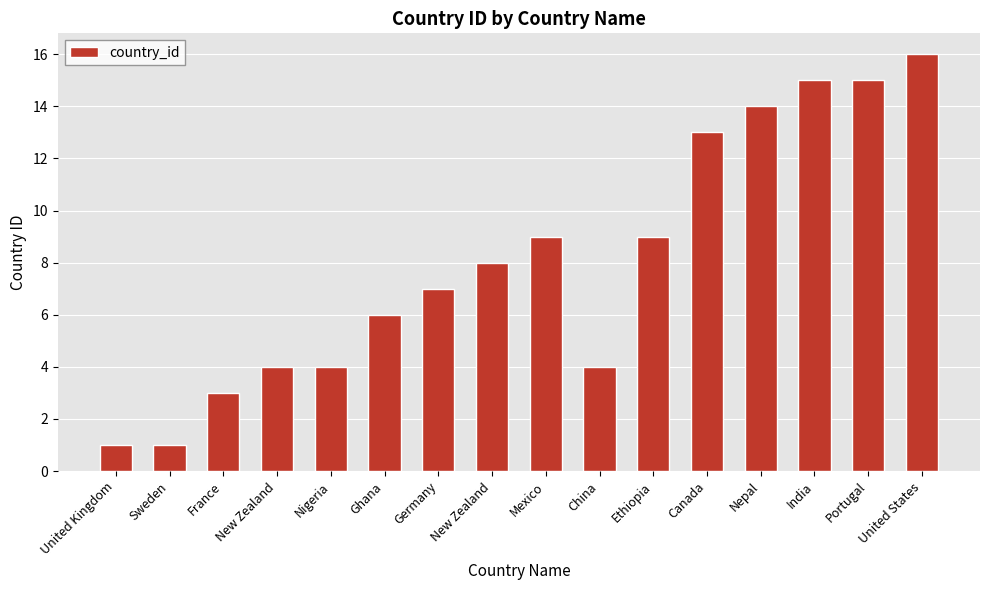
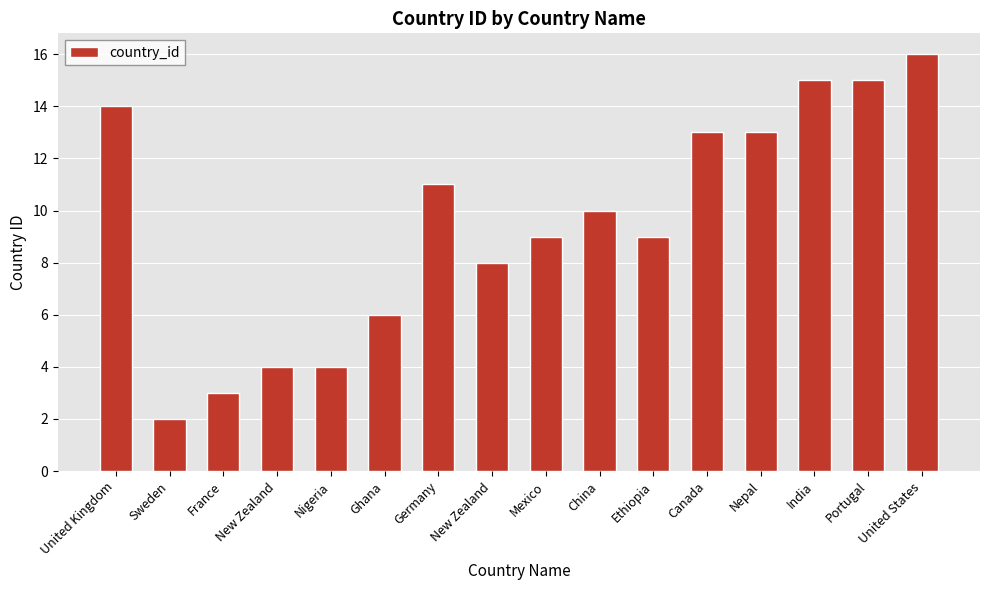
  {
-   "United Kingdom": 1,
-   "Sweden": 1,
+   "United Kingdom": 14,
+   "Sweden": 2,
    "France": 3,
    "Nigeria": 4,
    "Ghana": 6,
-   "Germany": 7,
+   "Germany": 11,
    "Mexico": 9,
-   "China": 4,
+   "China": 10,
    "Ethiopia": 9,
    "Canada": 13,
-   "Nepal": 14,
+   "Nepal": 13,
    "India": 15,
    "Portugal": 15,
    "United States": 16
  }
